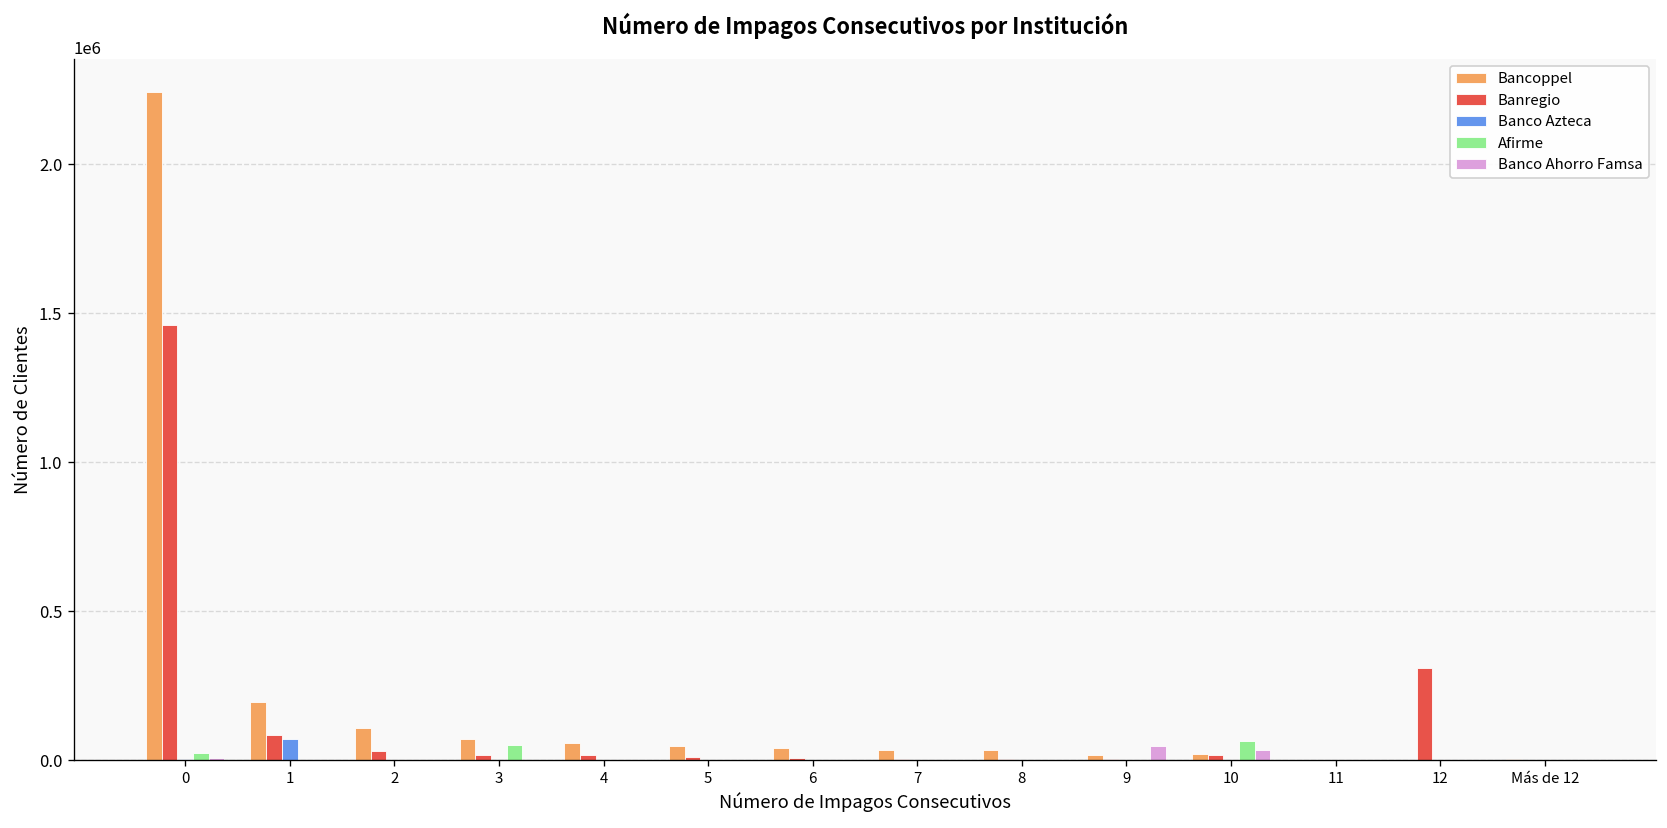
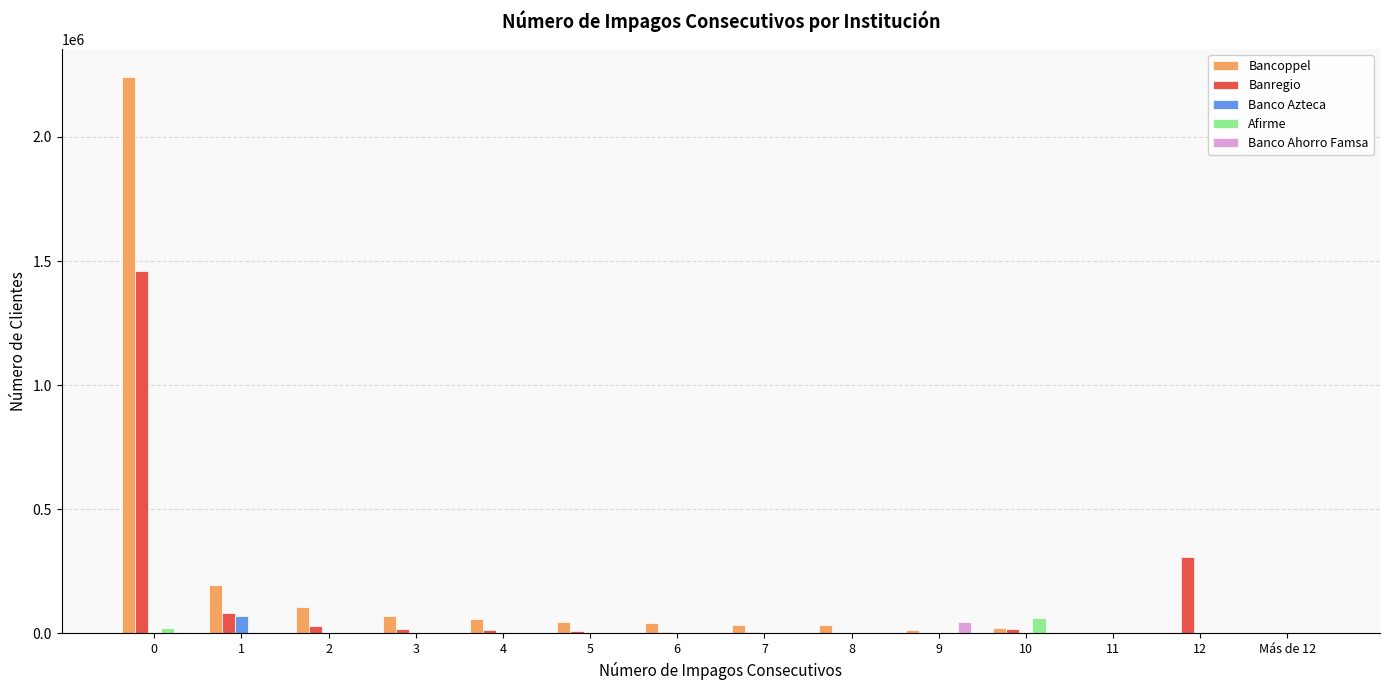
  {
    "Bancoppel": {
      "0": 2240000,
      "1": 200000,
      "2": 110000,
      "3": 70000,
      "4": 60000,
      "5": 50000,
      "6": 40000,
      "7": 40000,
      "8": 30000,
      "9": 20000,
      "10": 20000
    },
    "Banregio": {
      "0": 1460000,
      "1": 80000,
      "2": 30000,
      "3": 20000,
      "4": 20000,
      "5": 10000,
      "10": 20000,
      "11": 0,
      "12": 310000,
      "Más de 12": 0
    },
    "Banco Azteca": {
      "1": 70000
    },
    "Afirme": {
      "0": 20000,
-     "3": 50000,
+     "3": 0,
      "10": 60000,
      "Más de 12": 0
    },
    "Banco Ahorro Famsa": {
      "9": 50000,
-     "10": 30000,
+     "10": 0,
      "12": 0
    }
  }
